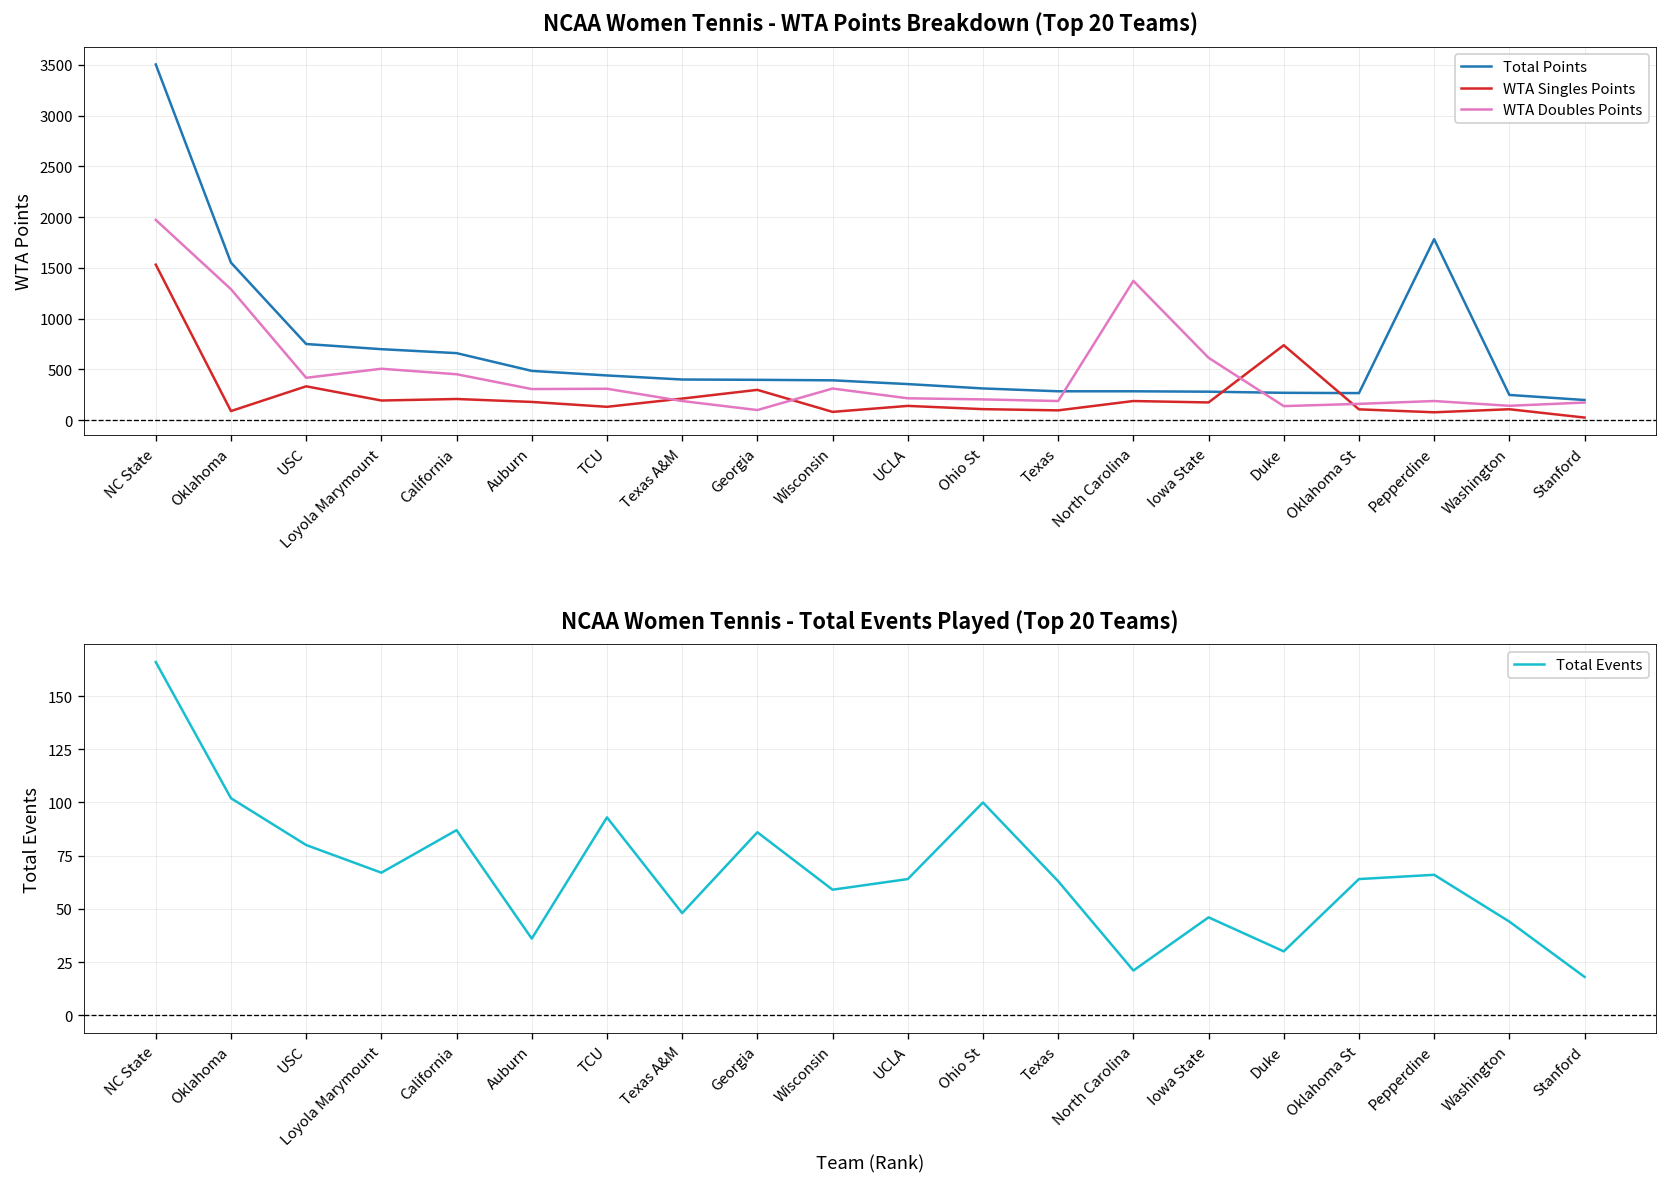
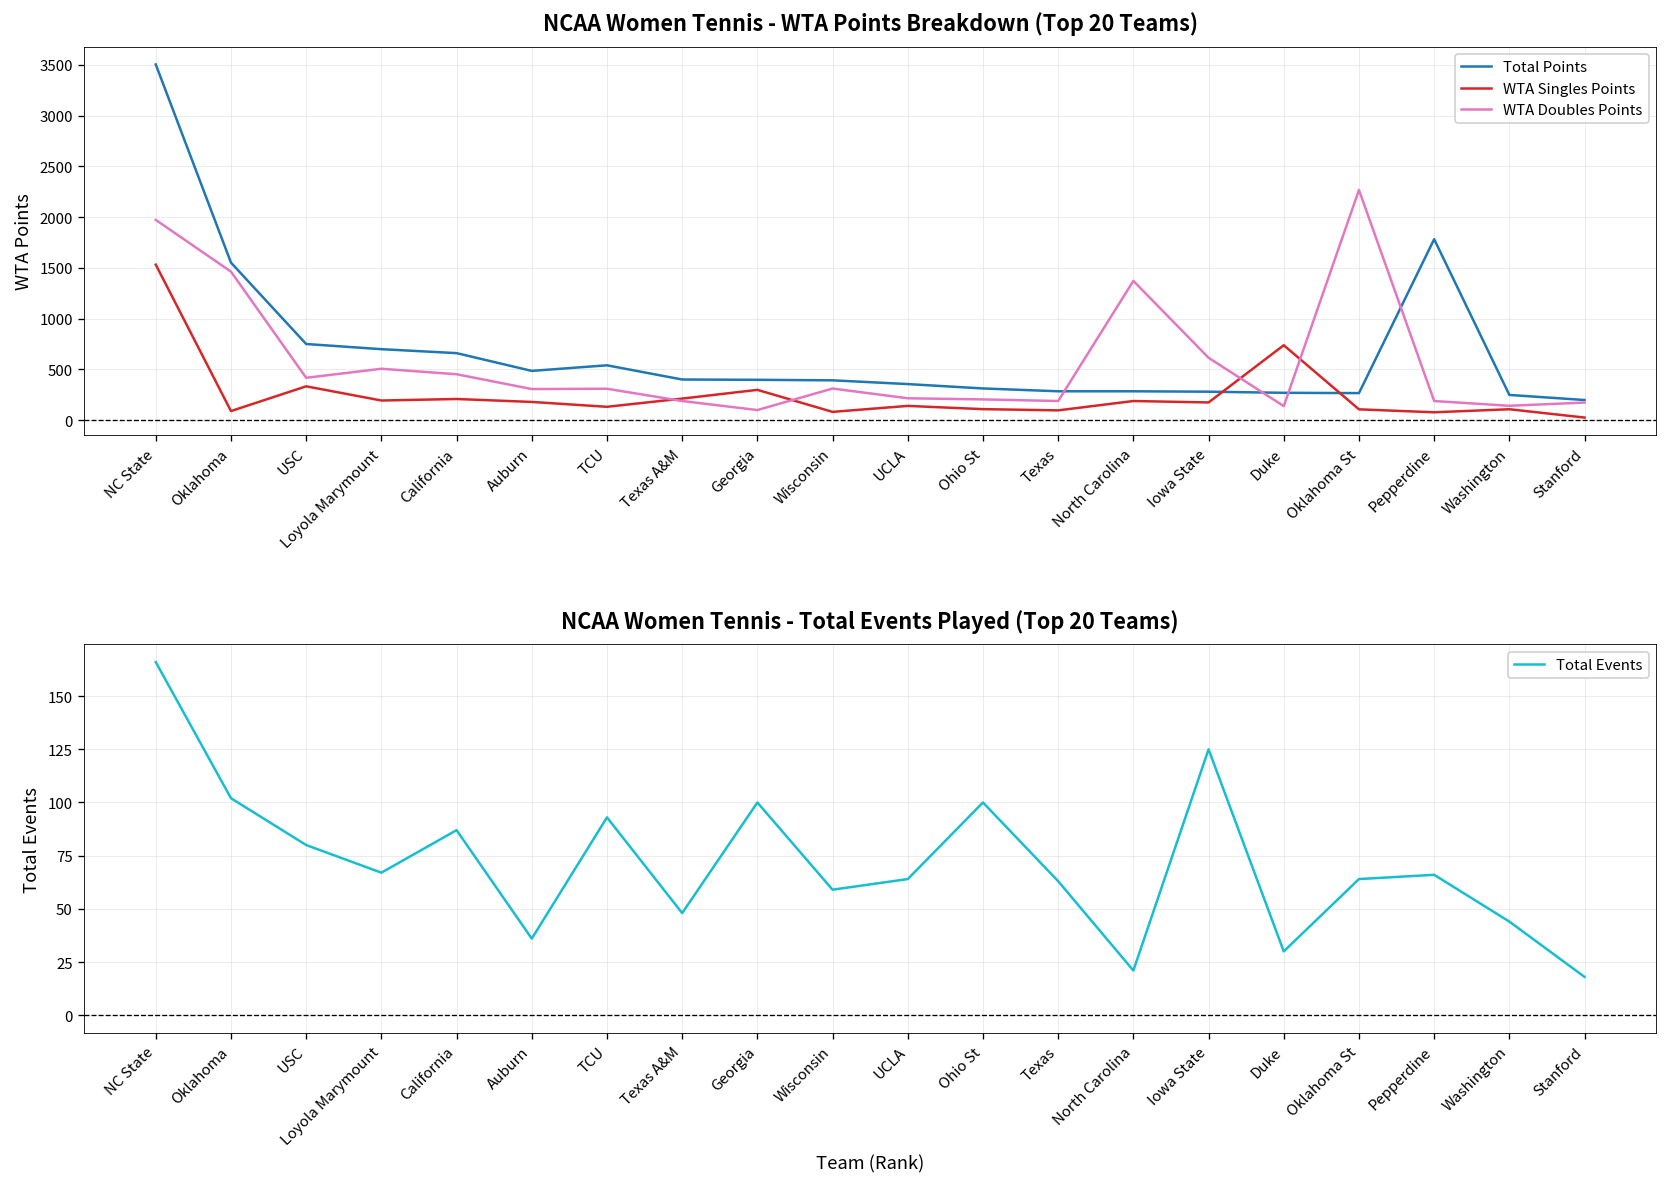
  {
    "NCAA Women Tennis - WTA Points Breakdown (Top 20 Teams)": {
      "Total Points": {
        "NC State": 3500,
        "Oklahoma": 1600,
        "USC": 800,
        "Loyola Marymount": 700,
        "California": 700,
        "Auburn": 500,
-       "TCU": 400,
+       "TCU": 500,
        "Texas A&M": 400,
        "Georgia": 400,
        "Wisconsin": 400,
        "UCLA": 400,
        "Ohio St": 300,
        "Texas": 300,
        "North Carolina": 300,
        "Iowa State": 300,
        "Duke": 300,
        "Oklahoma St": 300,
        "Pepperdine": 1800,
        "Washington": 200
      },
      "WTA Singles Points": {
        "NC State": 1500,
        "Oklahoma": 100,
        "USC": 300,
        "Loyola Marymount": 200,
        "California": 200,
        "Auburn": 200,
        "TCU": 100,
        "Georgia": 300,
        "Wisconsin": 100,
        "UCLA": 100,
        "Ohio St": 100,
        "Texas": 100,
        "North Carolina": 200,
        "Iowa State": 200,
        "Duke": 700,
        "Oklahoma St": 100,
        "Pepperdine": 100,
        "Washington": 100,
        "Stanford": 0
      },
      "WTA Doubles Points": {
        "NC State": 2000,
-       "Oklahoma": 1300,
+       "Oklahoma": 1500,
        "USC": 400,
        "Loyola Marymount": 500,
        "California": 500,
        "Auburn": 300,
        "TCU": 300,
        "Georgia": 100,
        "Wisconsin": 300,
        "UCLA": 200,
        "Ohio St": 200,
        "Texas": 200,
        "North Carolina": 1400,
        "Iowa State": 600,
        "Duke": 100,
-       "Oklahoma St": 200,
+       "Oklahoma St": 2300,
        "Pepperdine": 200,
        "Washington": 100
      }
    },
    "NCAA Women Tennis - Total Events Played (Top 20 Teams)": {
      "NC State": 166,
      "Oklahoma": 102,
      "USC": 80,
      "Loyola Marymount": 67,
      "California": 87,
      "Auburn": 36,
      "TCU": 93,
      "Texas A&M": 48,
-     "Georgia": 86,
+     "Georgia": 100,
      "Wisconsin": 59,
      "UCLA": 64,
      "Ohio St": 100,
      "Texas": 63,
      "North Carolina": 21,
-     "Iowa State": 46,
+     "Iowa State": 125,
      "Duke": 30,
      "Oklahoma St": 64,
      "Pepperdine": 66,
      "Washington": 44,
      "Stanford": 18
    }
  }
